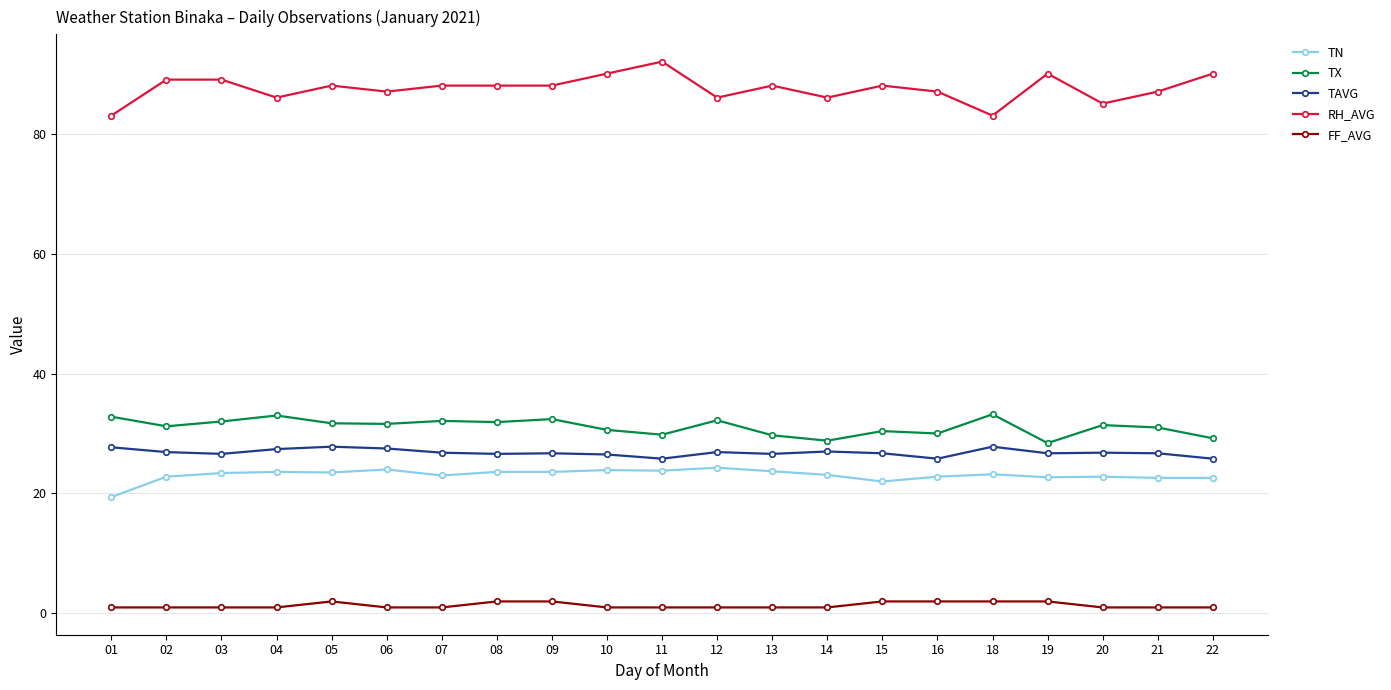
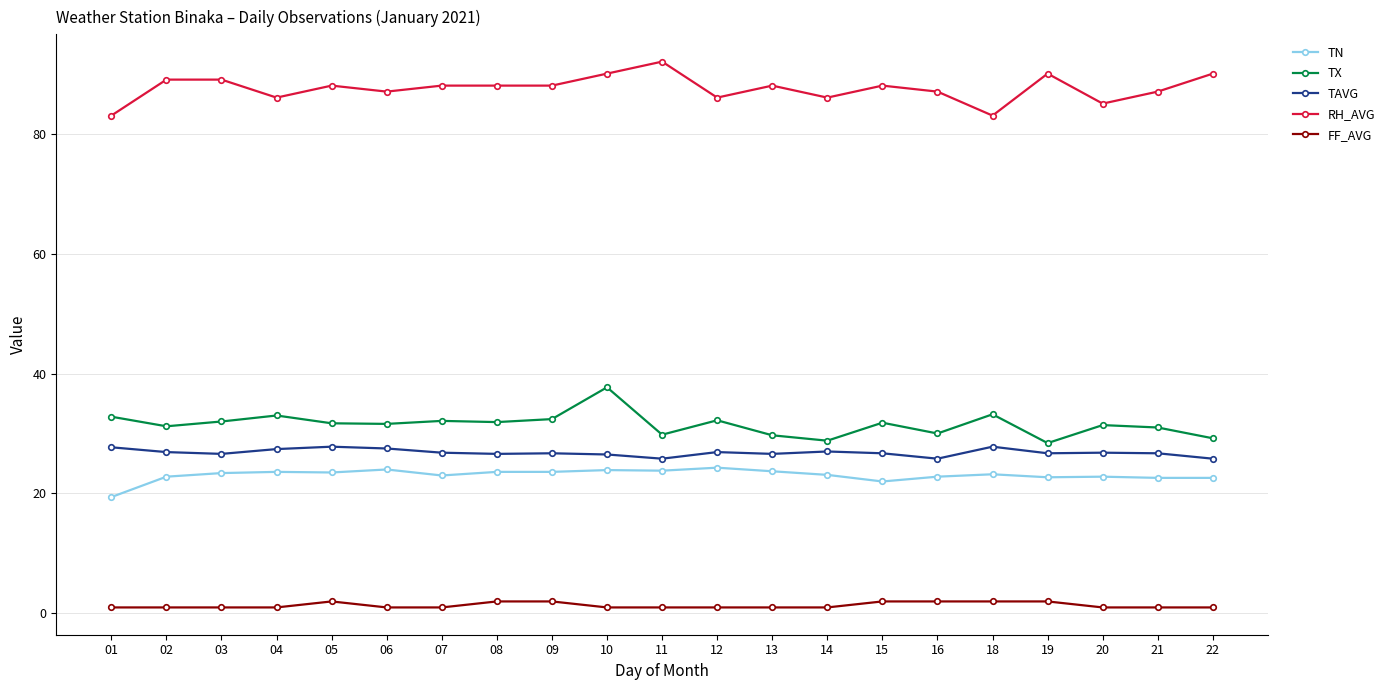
  {
    "TN": {
      "01": 19,
      "02": 23,
      "03": 23,
      "04": 24,
      "05": 24,
      "06": 24,
      "07": 23,
      "08": 24,
      "09": 24,
      "10": 24,
      "11": 24,
      "12": 24,
      "13": 24,
      "14": 23,
      "15": 22,
      "16": 23,
      "18": 23,
      "19": 23,
      "20": 23,
      "21": 23,
      "22": 23
    },
    "TX": {
      "01": 33,
      "02": 31,
      "03": 32,
      "04": 33,
      "05": 32,
      "06": 32,
      "07": 32,
      "08": 32,
      "09": 32,
-     "10": 31,
+     "10": 38,
      "11": 30,
      "12": 32,
      "13": 30,
      "14": 29,
-     "15": 30,
+     "15": 32,
      "16": 30,
      "18": 33,
      "19": 28,
      "20": 31,
      "21": 31,
      "22": 29
    },
    "TAVG": {
      "01": 28,
      "02": 27,
      "03": 27,
      "04": 27,
      "05": 28,
      "06": 28,
      "07": 27,
      "08": 27,
      "09": 27,
      "10": 27,
      "11": 26,
      "12": 27,
      "13": 27,
      "14": 27,
      "15": 27,
      "16": 26,
      "18": 28,
      "19": 27,
      "20": 27,
      "21": 27,
      "22": 26
    },
    "RH_AVG": {
      "01": 83,
      "02": 89,
      "03": 89,
      "04": 86,
      "05": 88,
      "06": 87,
      "07": 88,
      "08": 88,
      "09": 88,
      "10": 90,
      "11": 92,
      "12": 86,
      "13": 88,
      "14": 86,
      "15": 88,
      "16": 87,
      "18": 83,
      "19": 90,
      "20": 85,
      "21": 87,
      "22": 90
    },
    "FF_AVG": {
      "01": 1,
      "02": 1,
      "03": 1,
      "04": 1,
      "05": 2,
      "06": 1,
      "07": 1,
      "08": 2,
      "09": 2,
      "10": 1,
      "11": 1,
      "12": 1,
      "13": 1,
      "14": 1,
      "15": 2,
      "16": 2,
      "18": 2,
      "19": 2,
      "20": 1,
      "21": 1,
      "22": 1
    }
  }
